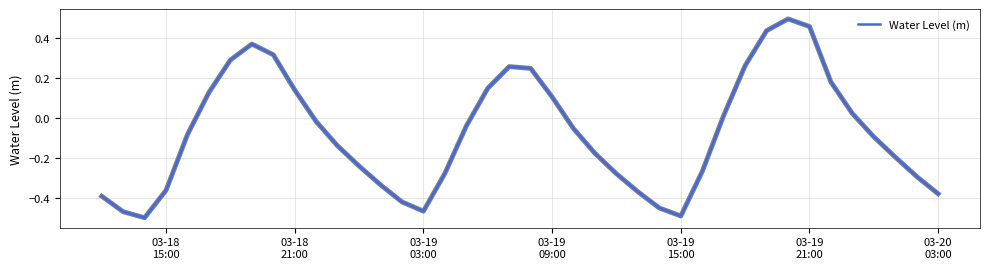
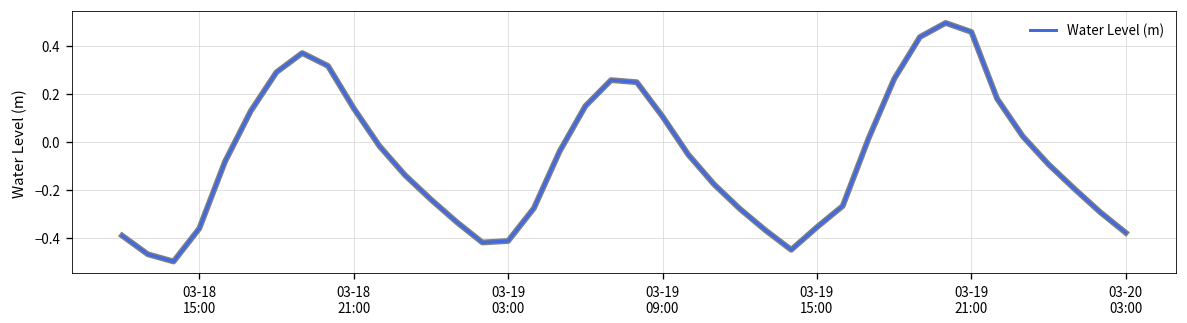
  {
    "03-18 15:00": -0.36,
    "03-18 21:00": 0.14,
-   "03-19 03:00": -0.47,
+   "03-19 03:00": -0.41,
    "03-19 09:00": 0.11,
-   "03-19 15:00": -0.49,
+   "03-19 15:00": -0.36,
    "03-19 21:00": 0.46,
    "03-20 03:00": -0.38
  }
